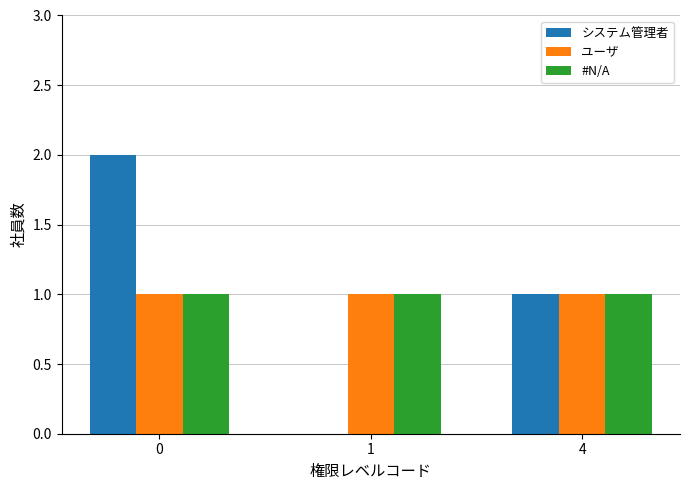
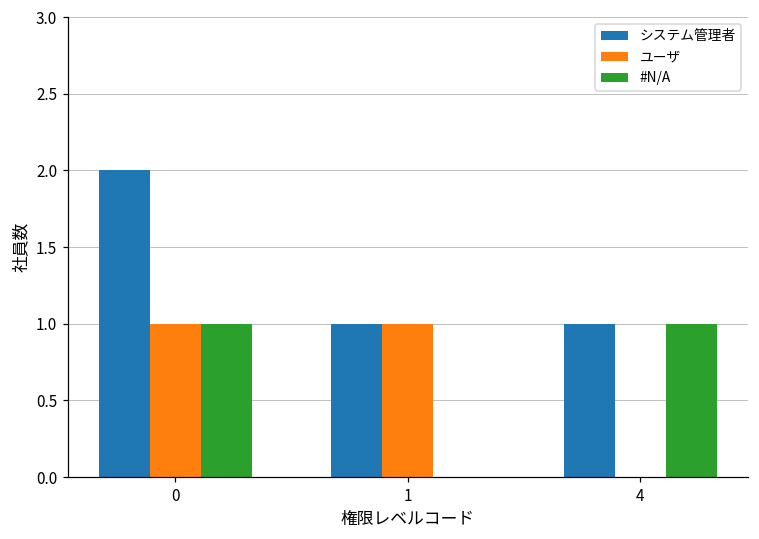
  {
    "システム管理者": {
      "0": 2,
-     "1": 0,
+     "1": 1,
      "4": 1
    },
    "ユーザ": {
      "0": 1,
      "1": 1,
-     "4": 1
+     "4": 0
    },
    "#N/A": {
      "0": 1,
-     "1": 1,
+     "1": 0,
      "4": 1
    }
  }
